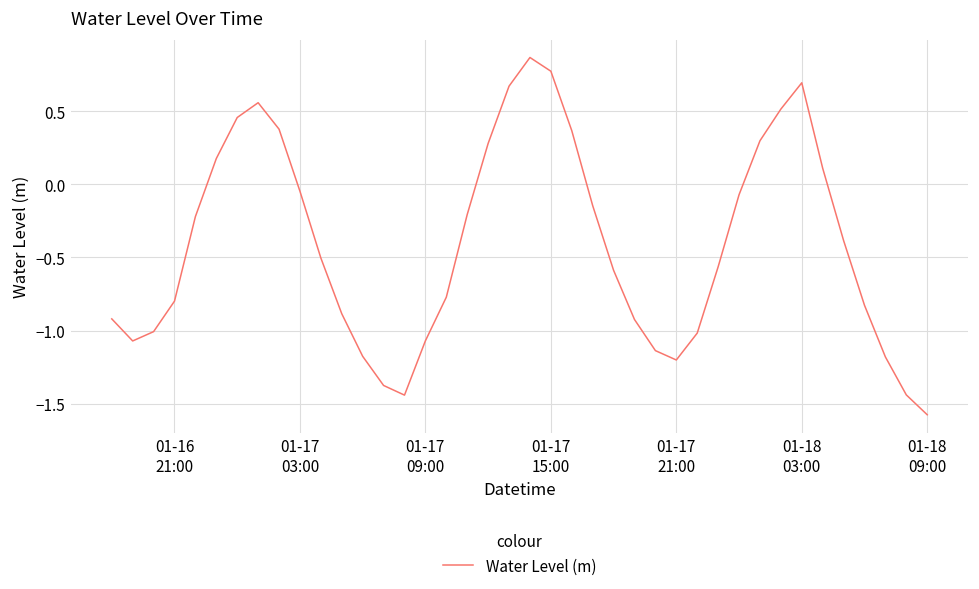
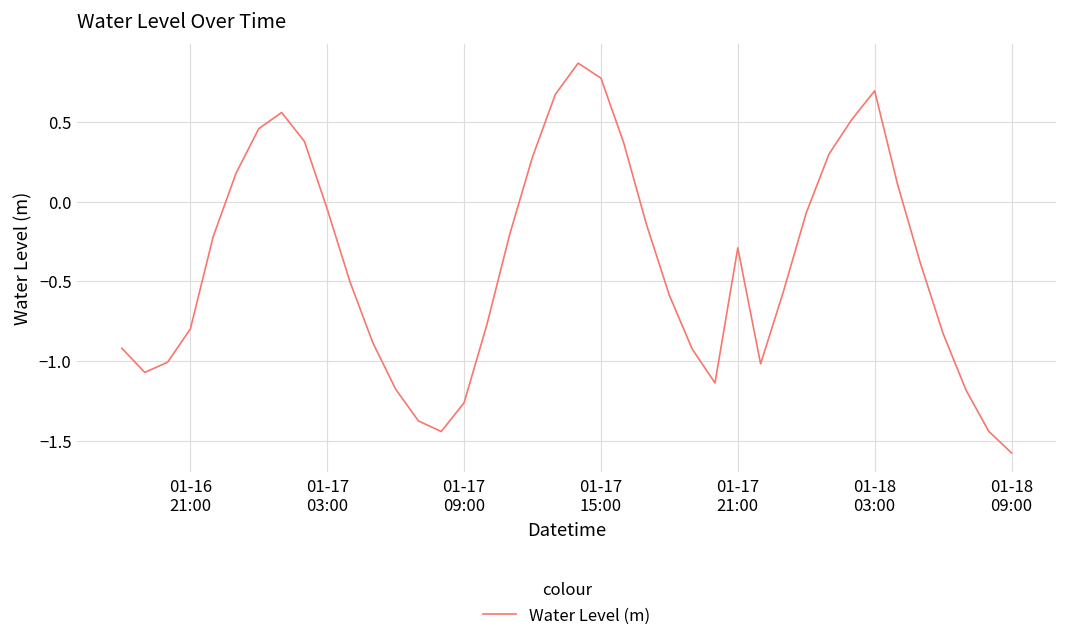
  {
    "01-16 21:00": -0.80,
    "01-17 03:00": -0.05,
-   "01-17 09:00": -1.07,
+   "01-17 09:00": -1.26,
    "01-17 15:00": 0.77,
-   "01-17 21:00": -1.20,
+   "01-17 21:00": -0.29,
    "01-18 03:00": 0.69,
    "01-18 09:00": -1.58
  }
